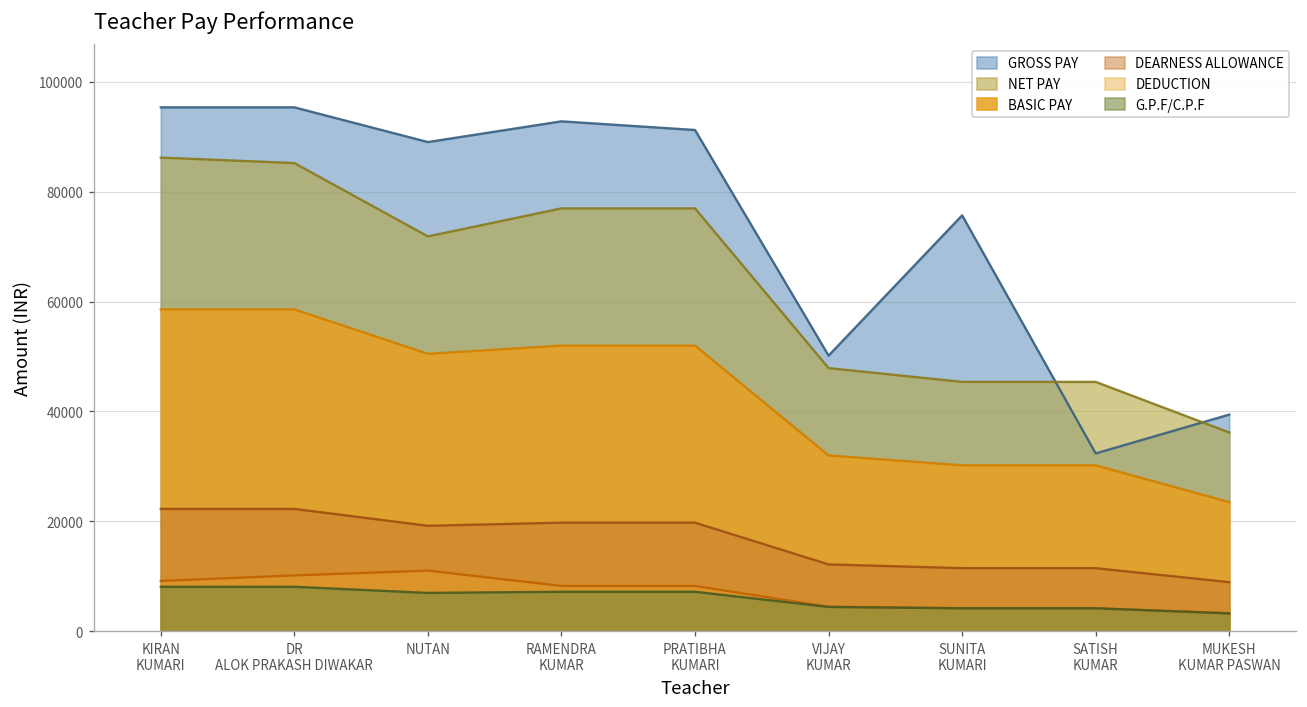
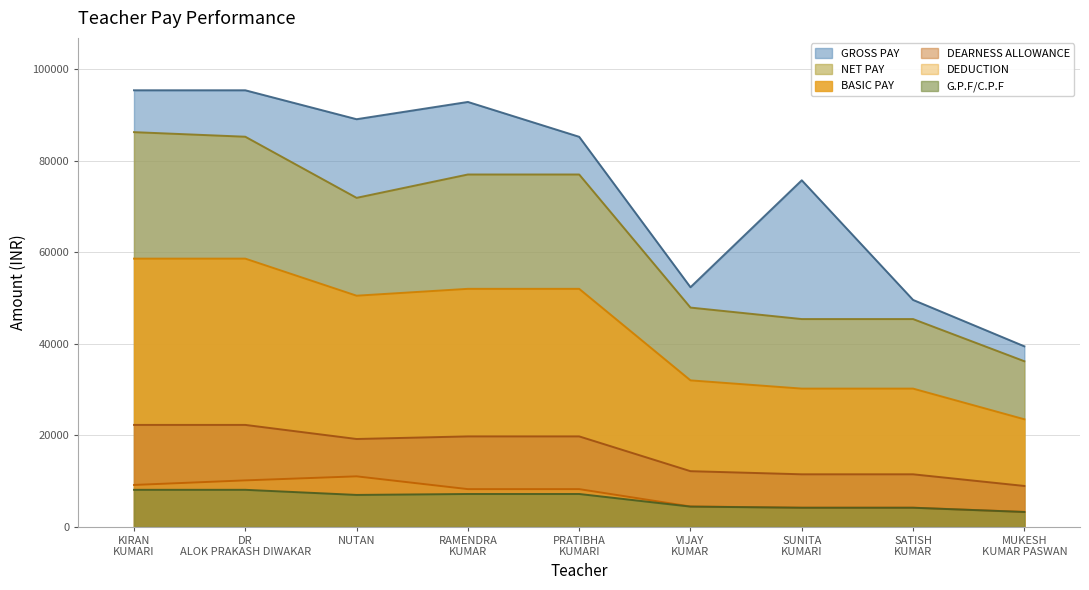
  {
    "GROSS PAY": {
      "KIRAN KUMARI": 95000,
      "DR ALOK PRAKASH DIWAKAR": 95000,
      "NUTAN": 89000,
      "RAMENDRA KUMAR": 93000,
-     "PRATIBHA KUMARI": 91000,
-     "VIJAY KUMAR": 50000,
+     "PRATIBHA KUMARI": 85000,
+     "VIJAY KUMAR": 52000,
      "SUNITA KUMARI": 76000,
-     "SATISH KUMAR": 32000,
+     "SATISH KUMAR": 50000,
      "MUKESH KUMAR PASWAN": 39000
    }
  }
